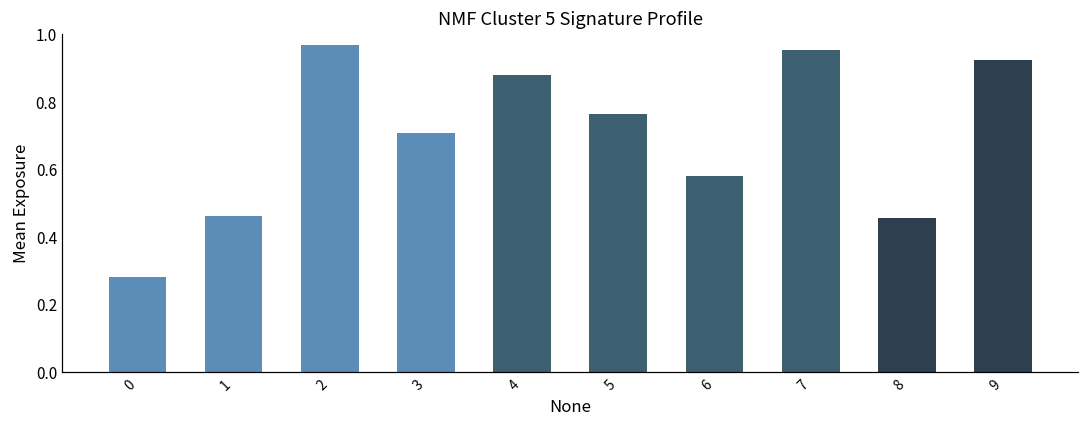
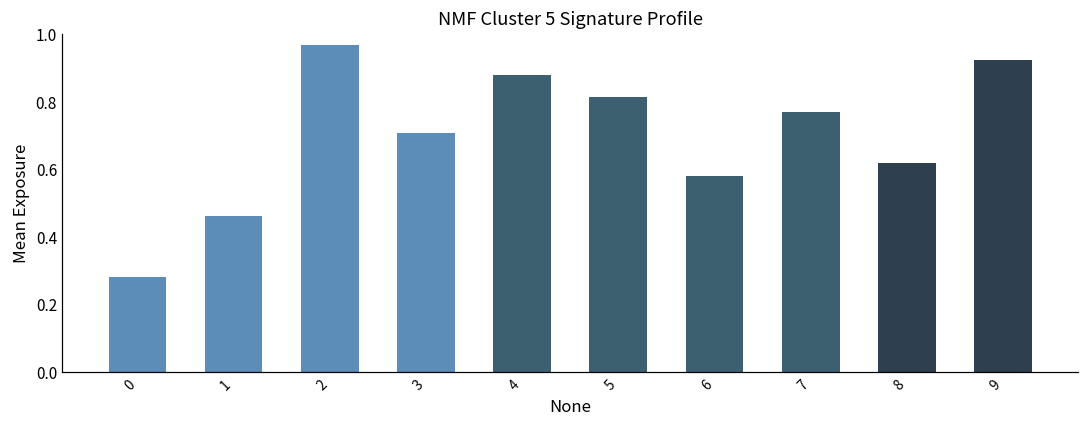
  {
    "0": 0.28,
    "1": 0.46,
    "2": 0.97,
    "3": 0.71,
    "4": 0.88,
-   "5": 0.76,
+   "5": 0.81,
    "6": 0.58,
-   "7": 0.95,
-   "8": 0.46,
+   "7": 0.77,
+   "8": 0.62,
    "9": 0.92
  }
